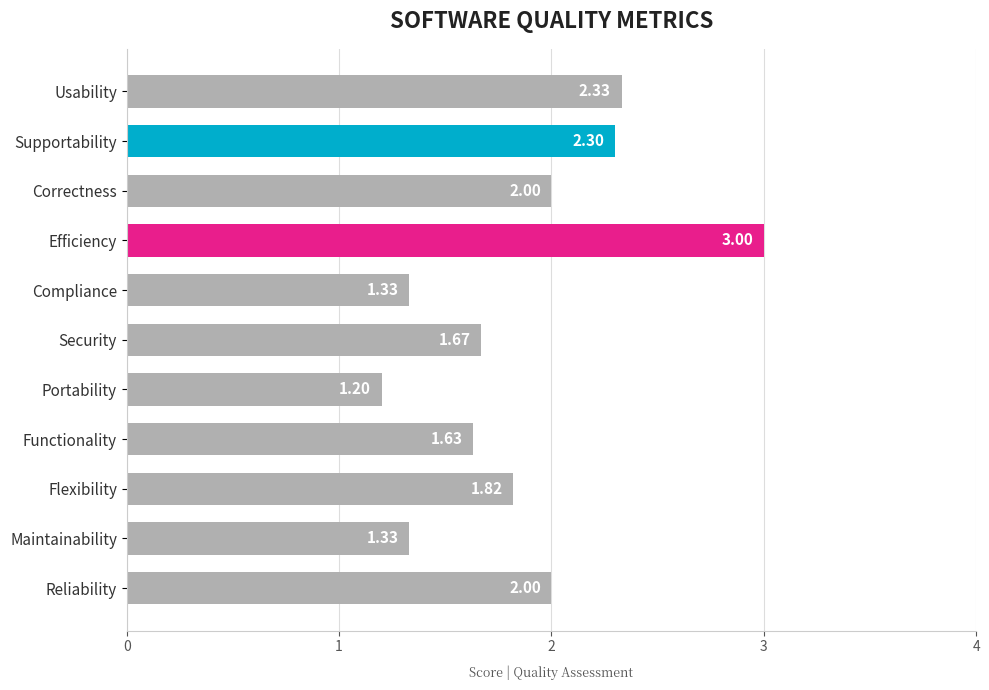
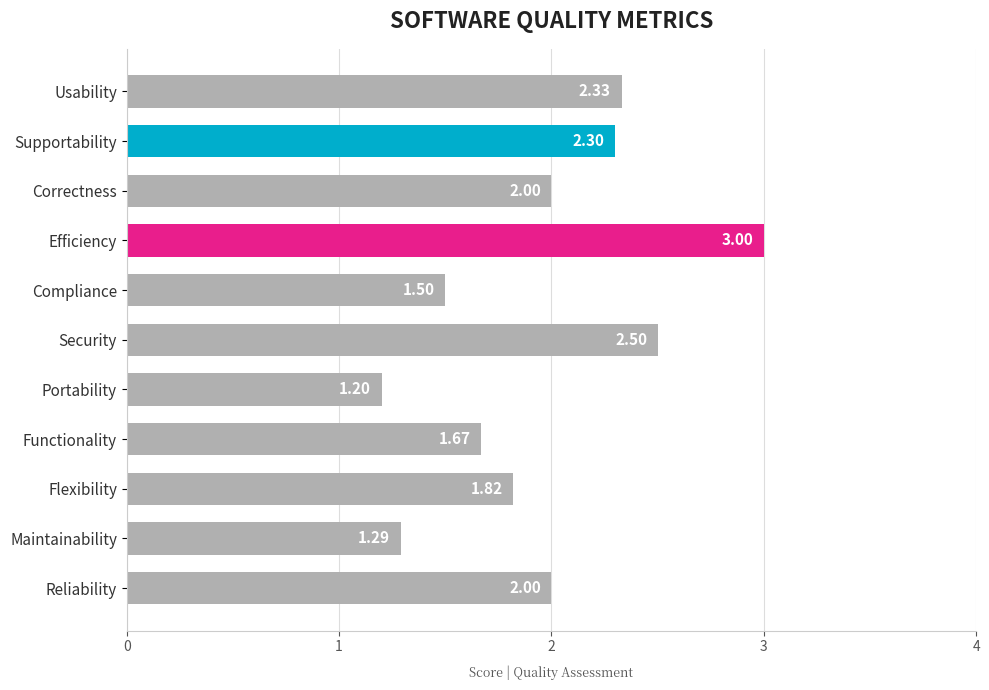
  {
    "Usability": 2.33,
    "Supportability": 2.30,
    "Correctness": 2.00,
    "Efficiency": 3.00,
-   "Compliance": 1.33,
-   "Security": 1.67,
+   "Compliance": 1.50,
+   "Security": 2.50,
    "Portability": 1.20,
-   "Functionality": 1.63,
+   "Functionality": 1.67,
    "Flexibility": 1.82,
-   "Maintainability": 1.33,
+   "Maintainability": 1.29,
    "Reliability": 2.00
  }
